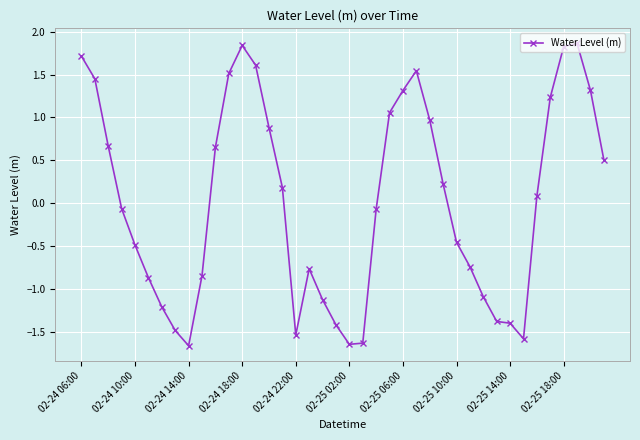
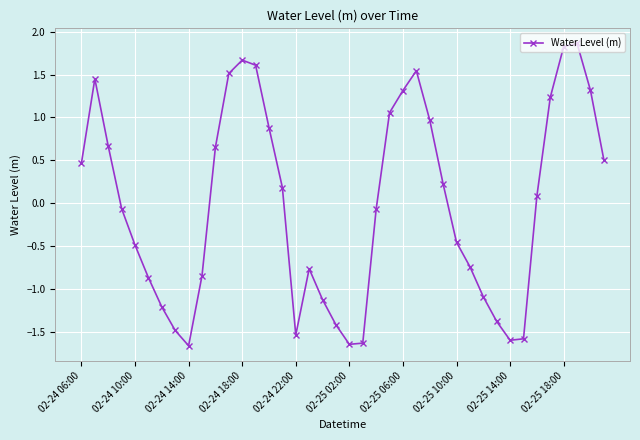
  {
-   "02-24 06:00": 1.7,
+   "02-24 06:00": 0.5,
    "02-24 10:00": -0.5,
    "02-24 14:00": -1.7,
-   "02-24 18:00": 1.8,
+   "02-24 18:00": 1.7,
    "02-24 22:00": -1.5,
    "02-25 02:00": -1.6,
    "02-25 06:00": 1.3,
    "02-25 10:00": -0.5,
-   "02-25 14:00": -1.4
+   "02-25 14:00": -1.6
  }
